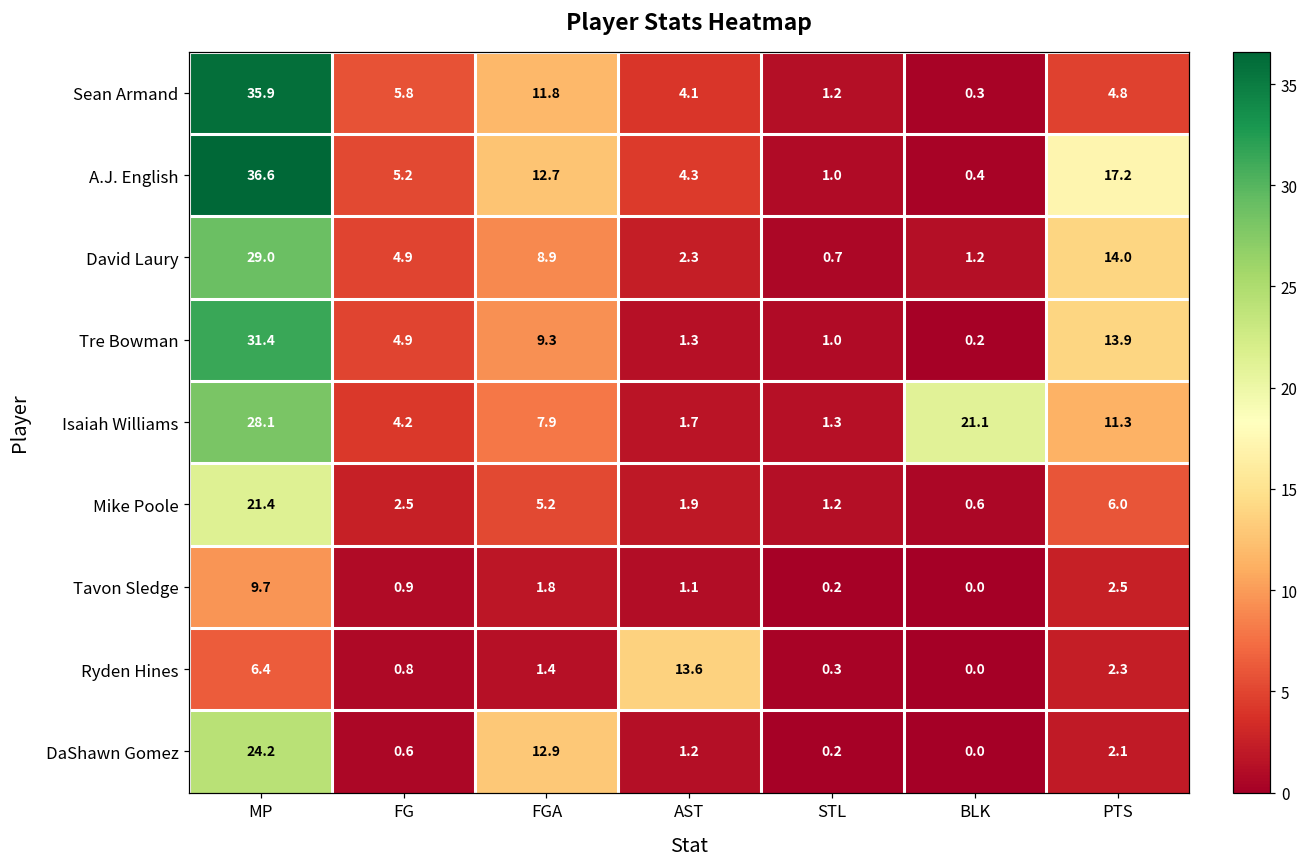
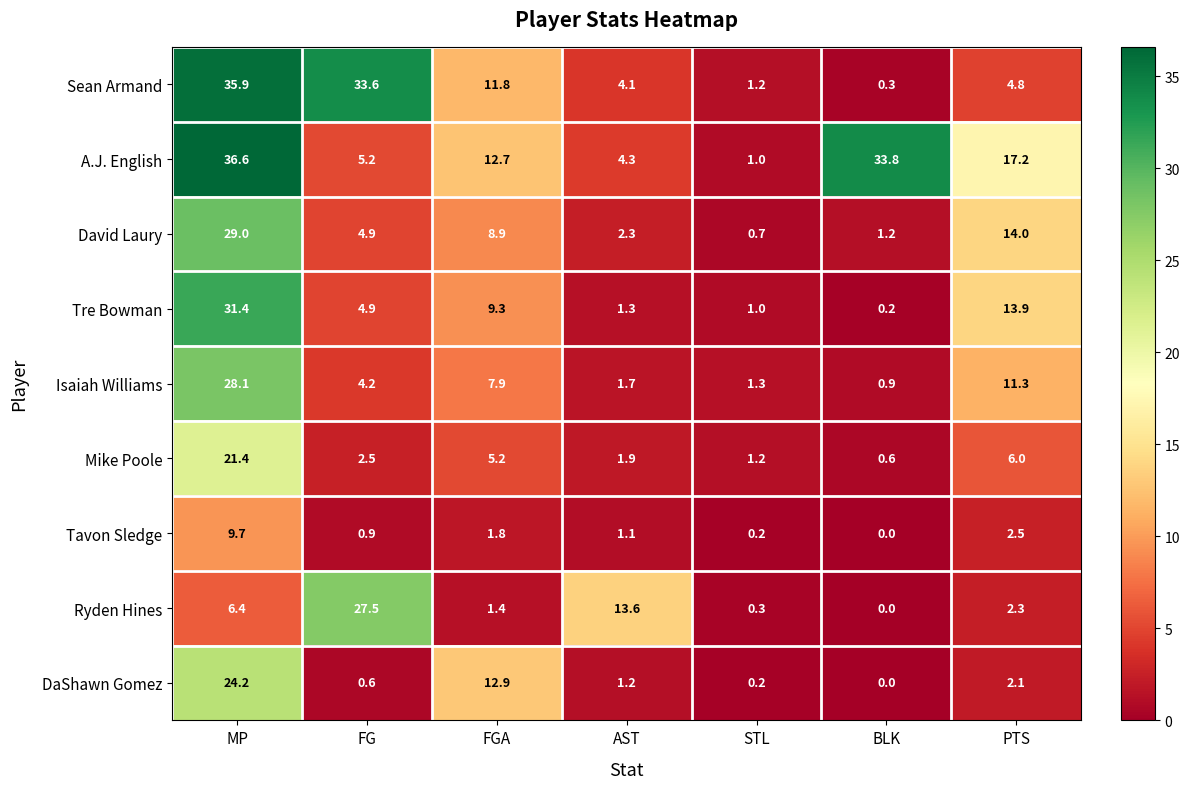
  {
    "Sean Armand": {
      "MP": 35.9,
-     "FG": 5.8,
+     "FG": 33.6,
      "FGA": 11.8,
      "AST": 4.1,
      "STL": 1.2,
      "BLK": 0.3,
      "PTS": 4.8
    },
    "A.J. English": {
      "MP": 36.6,
      "FG": 5.2,
      "FGA": 12.7,
      "AST": 4.3,
      "STL": 1.0,
-     "BLK": 0.4,
+     "BLK": 33.8,
      "PTS": 17.2
    },
    "David Laury": {
      "MP": 29.0,
      "FG": 4.9,
      "FGA": 8.9,
      "AST": 2.3,
      "STL": 0.7,
      "BLK": 1.2,
      "PTS": 14.0
    },
    "Tre Bowman": {
      "MP": 31.4,
      "FG": 4.9,
      "FGA": 9.3,
      "AST": 1.3,
      "STL": 1.0,
      "BLK": 0.2,
      "PTS": 13.9
    },
    "Isaiah Williams": {
      "MP": 28.1,
      "FG": 4.2,
      "FGA": 7.9,
      "AST": 1.7,
      "STL": 1.3,
-     "BLK": 21.1,
+     "BLK": 0.9,
      "PTS": 11.3
    },
    "Mike Poole": {
      "MP": 21.4,
      "FG": 2.5,
      "FGA": 5.2,
      "AST": 1.9,
      "STL": 1.2,
      "BLK": 0.6,
      "PTS": 6.0
    },
    "Tavon Sledge": {
      "MP": 9.7,
      "FG": 0.9,
      "FGA": 1.8,
      "AST": 1.1,
      "STL": 0.2,
      "BLK": 0.0,
      "PTS": 2.5
    },
    "Ryden Hines": {
      "MP": 6.4,
-     "FG": 0.8,
+     "FG": 27.5,
      "FGA": 1.4,
      "AST": 13.6,
      "STL": 0.3,
      "BLK": 0.0,
      "PTS": 2.3
    },
    "DaShawn Gomez": {
      "MP": 24.2,
      "FG": 0.6,
      "FGA": 12.9,
      "AST": 1.2,
      "STL": 0.2,
      "BLK": 0.0,
      "PTS": 2.1
    }
  }
